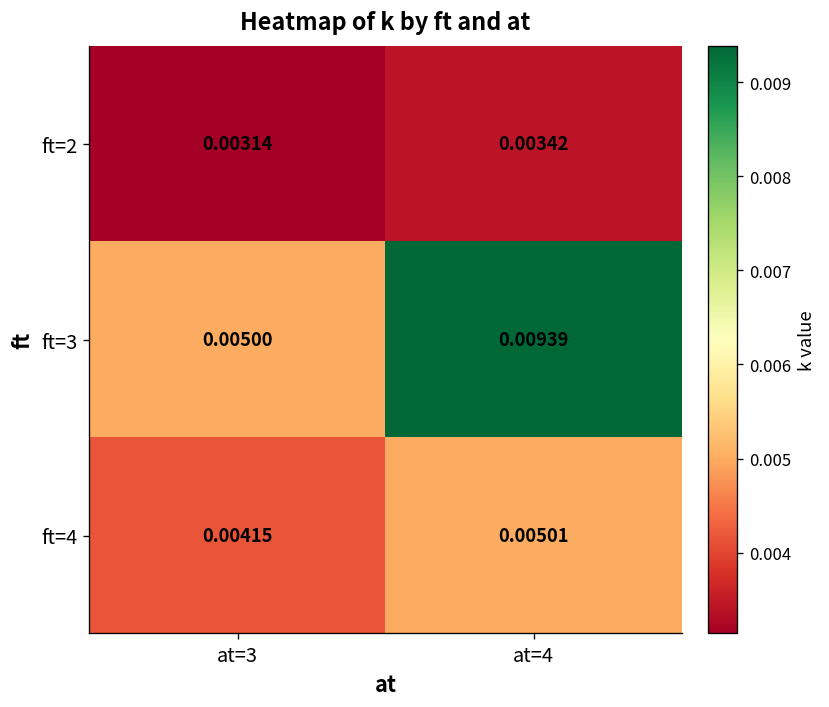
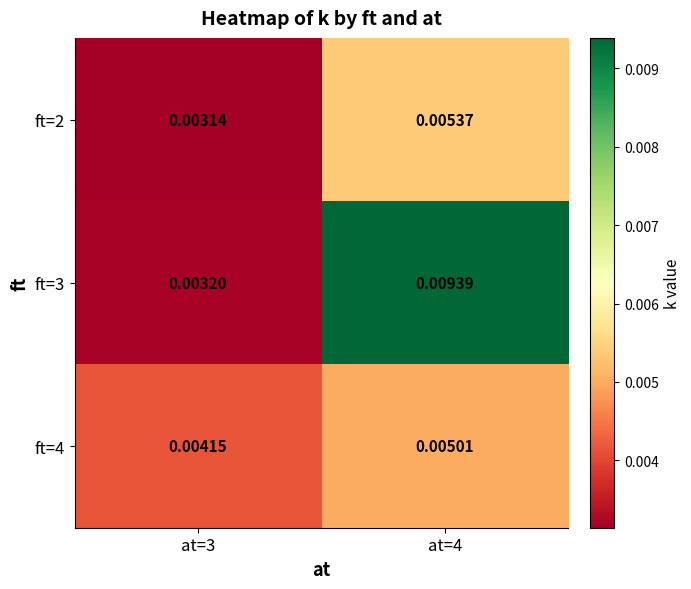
  {
    "ft=2": {
      "at=3": 0.00314,
-     "at=4": 0.00342
+     "at=4": 0.00537
    },
    "ft=3": {
-     "at=3": 0.00500,
+     "at=3": 0.00320,
      "at=4": 0.00939
    },
    "ft=4": {
      "at=3": 0.00415,
      "at=4": 0.00501
    }
  }
